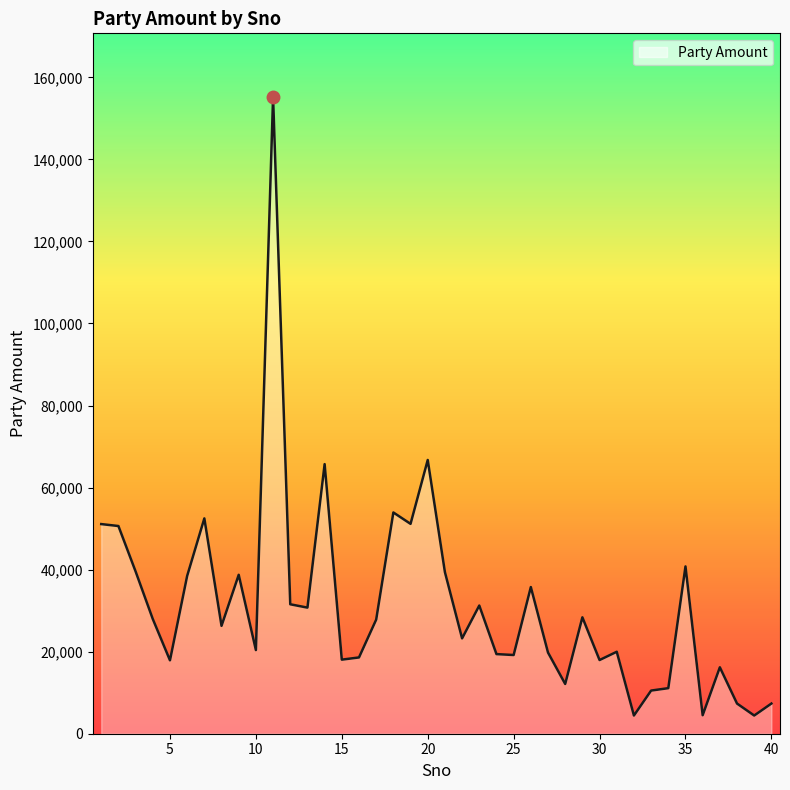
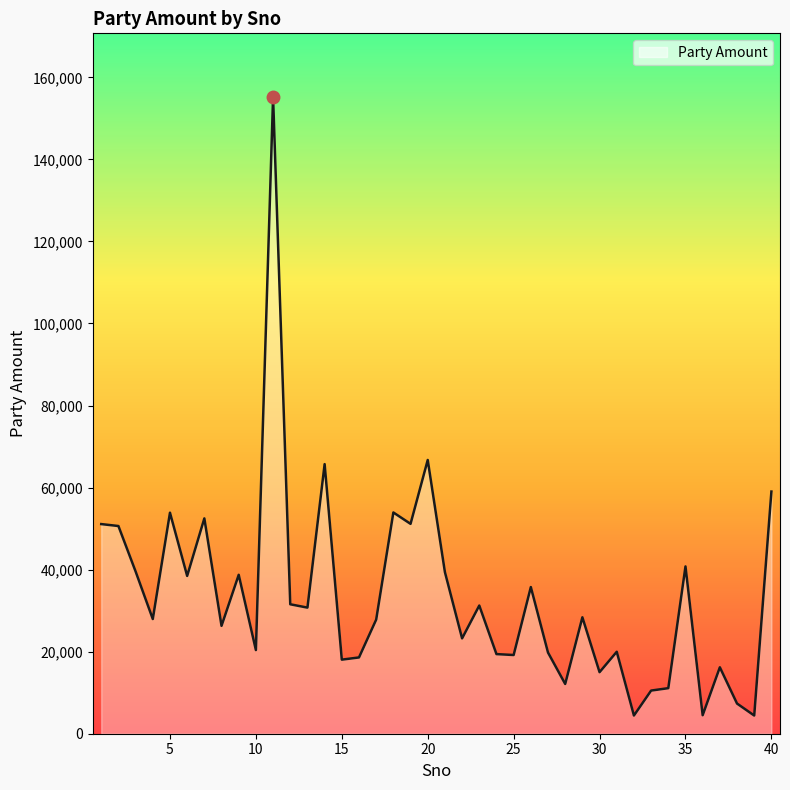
  {
    "Party Amount": {
-     "5": "18,000",
+     "5": "54,000",
      "10": "20,000",
      "15": "18,000",
      "20": "67,000",
      "25": "19,000",
-     "30": "18,000",
+     "30": "15,000",
      "35": "41,000",
-     "40": "7,000"
+     "40": "59,000"
    }
  }
